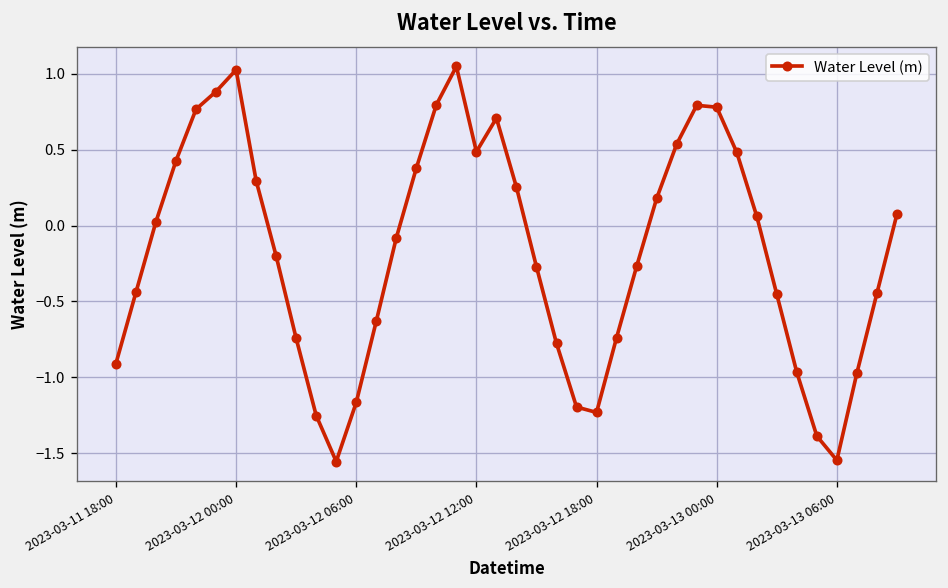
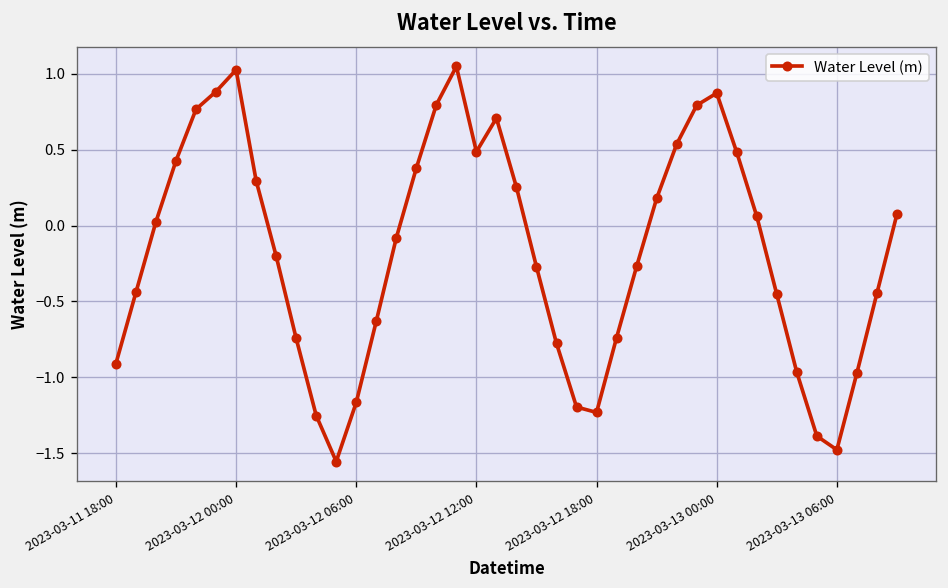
  {
    "2023-03-11 18:00": -0.91,
    "2023-03-12 00:00": 1.03,
    "2023-03-12 06:00": -1.17,
    "2023-03-12 12:00": 0.49,
    "2023-03-12 18:00": -1.23,
-   "2023-03-13 00:00": 0.78,
-   "2023-03-13 06:00": -1.55
+   "2023-03-13 00:00": 0.87,
+   "2023-03-13 06:00": -1.48
  }
